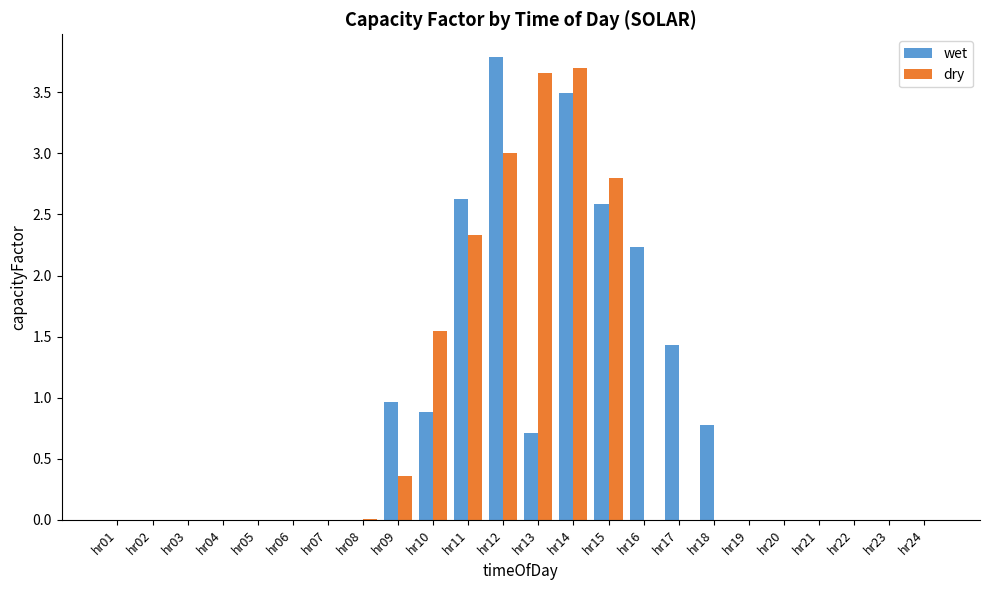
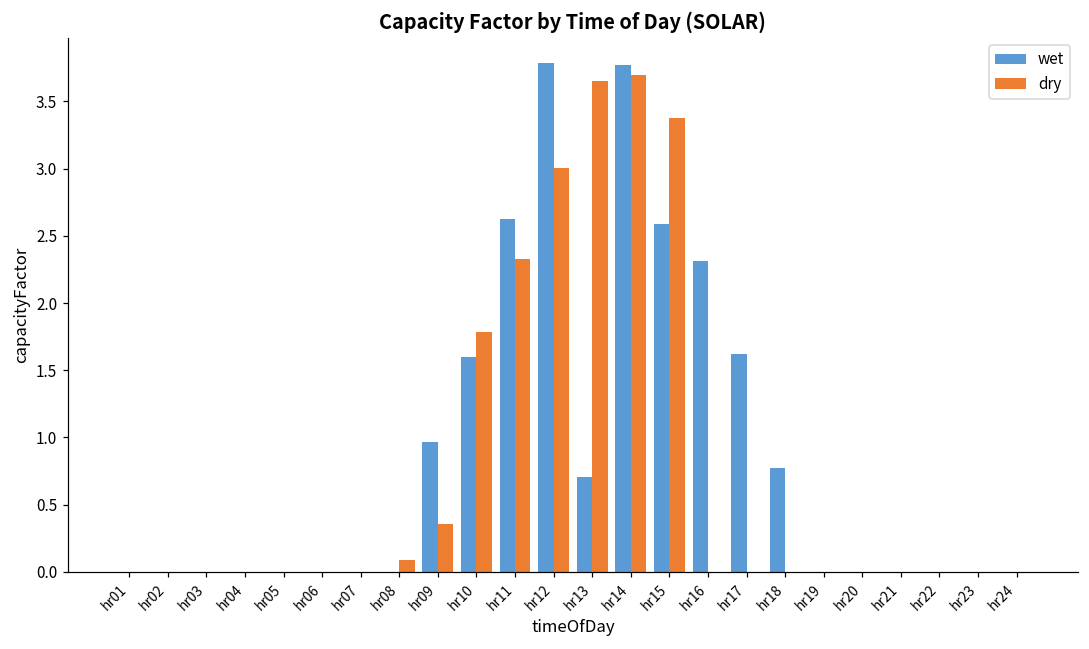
  {
    "wet": {
      "hr01": 0.00,
      "hr02": 0.00,
      "hr03": 0.00,
      "hr04": 0.00,
      "hr05": 0.00,
      "hr06": 0.00,
      "hr07": 0.00,
      "hr08": 0.00,
      "hr09": 0.96,
-     "hr10": 0.88,
+     "hr10": 1.60,
      "hr11": 2.63,
      "hr12": 3.79,
      "hr13": 0.71,
-     "hr14": 3.49,
+     "hr14": 3.77,
      "hr15": 2.59,
-     "hr16": 2.24,
-     "hr17": 1.43,
+     "hr16": 2.31,
+     "hr17": 1.62,
      "hr18": 0.77,
      "hr19": 0.00,
      "hr20": 0.00,
      "hr21": 0.00,
      "hr22": 0.00,
      "hr23": 0.00,
      "hr24": 0.00
    },
    "dry": {
      "hr01": 0.00,
      "hr02": 0.00,
      "hr03": 0.00,
      "hr04": 0.00,
      "hr05": 0.00,
      "hr06": 0.00,
      "hr07": 0.00,
-     "hr08": 0.01,
+     "hr08": 0.09,
      "hr09": 0.36,
-     "hr10": 1.55,
+     "hr10": 1.78,
      "hr11": 2.33,
      "hr12": 3.01,
      "hr13": 3.65,
      "hr14": 3.70,
-     "hr15": 2.80,
+     "hr15": 3.38,
      "hr16": 0.00,
      "hr17": 0.00,
      "hr18": 0.00,
      "hr19": 0.00,
      "hr20": 0.00,
      "hr21": 0.00,
      "hr22": 0.00,
      "hr23": 0.00,
      "hr24": 0.00
    }
  }
